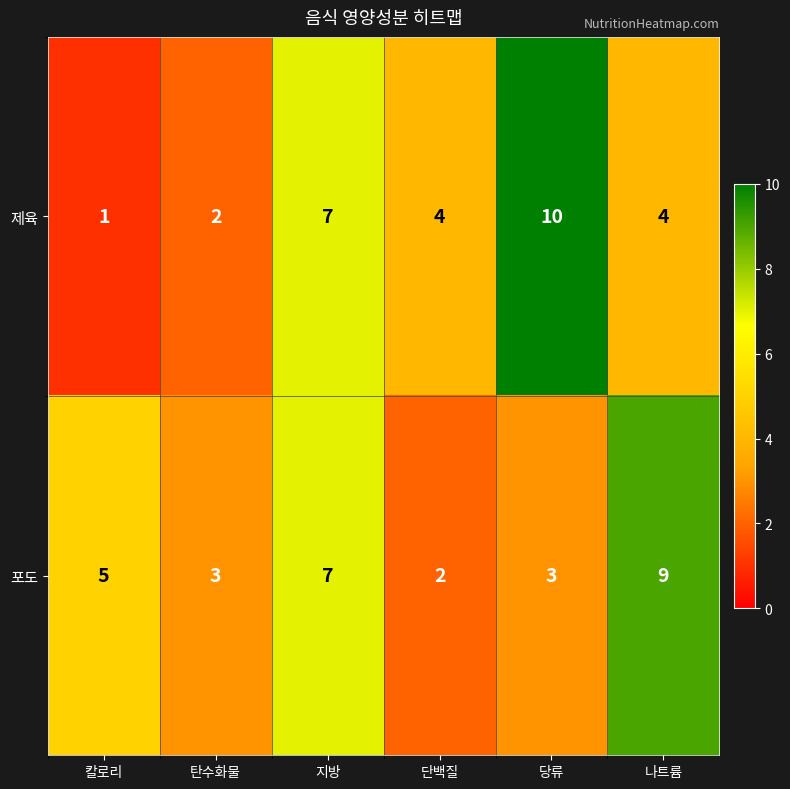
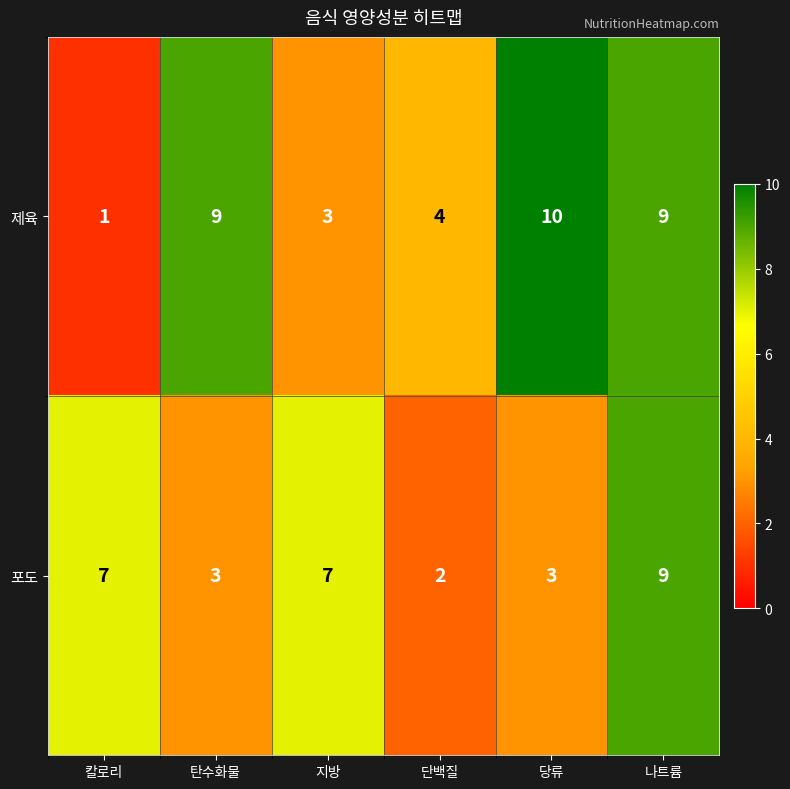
  {
    "제육": {
      "칼로리": 1,
-     "탄수화물": 2,
-     "지방": 7,
+     "탄수화물": 9,
+     "지방": 3,
      "단백질": 4,
      "당류": 10,
-     "나트륨": 4
+     "나트륨": 9
    },
    "포도": {
-     "칼로리": 5,
+     "칼로리": 7,
      "탄수화물": 3,
      "지방": 7,
      "단백질": 2,
      "당류": 3,
      "나트륨": 9
    }
  }
